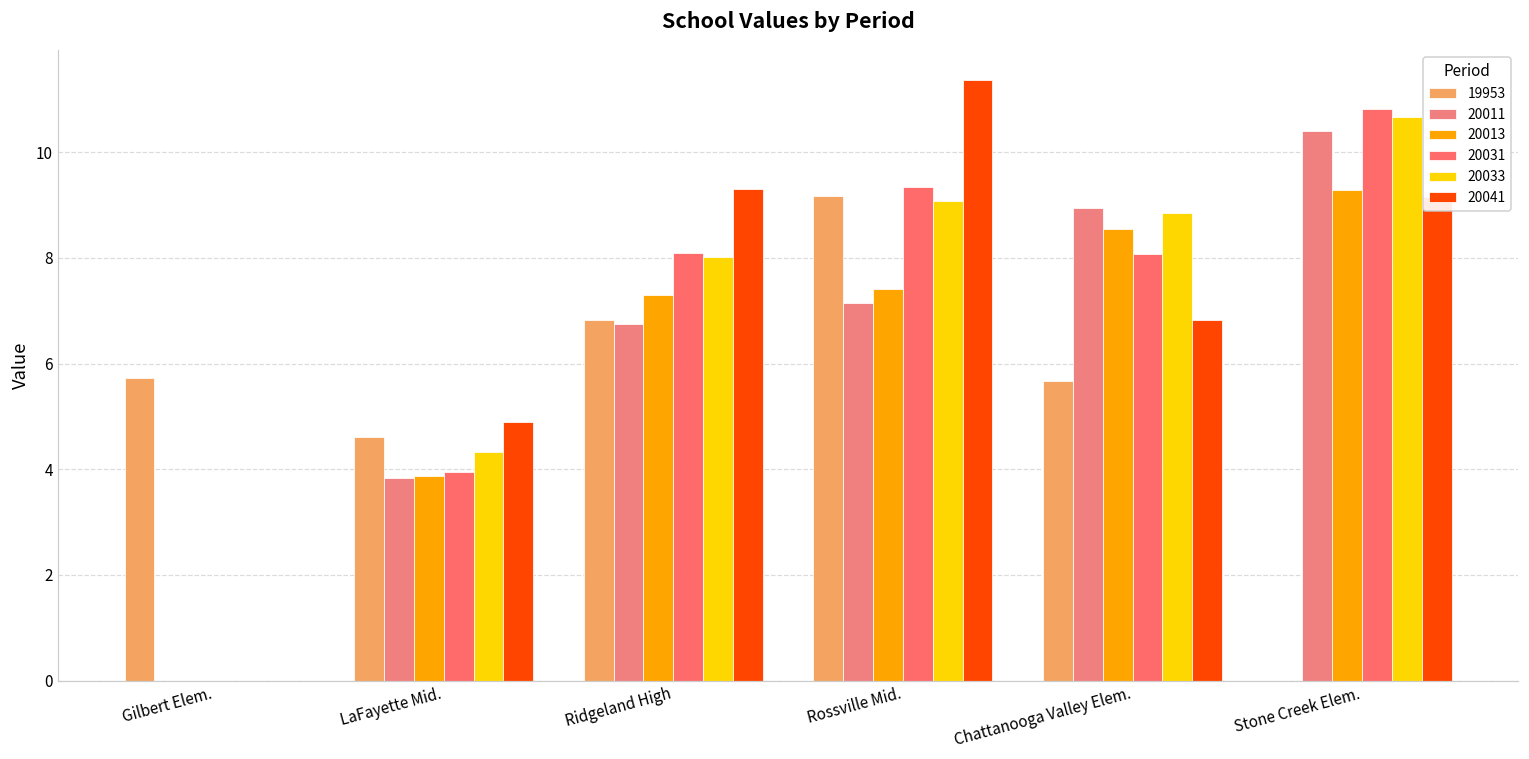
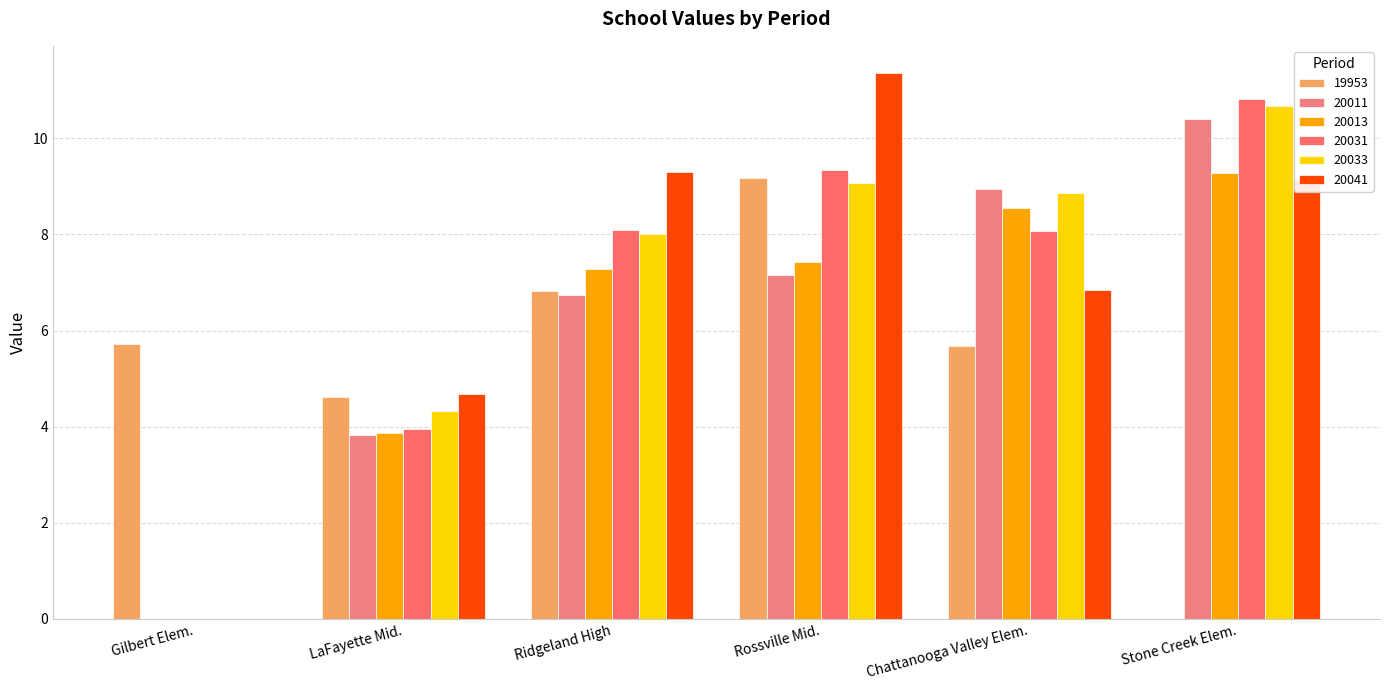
  {
    "20041": {
      "Gilbert Elem.": 0.0,
-     "LaFayette Mid.": 4.9,
+     "LaFayette Mid.": 4.7,
      "Ridgeland High": 9.3,
      "Rossville Mid.": 11.4,
      "Chattanooga Valley Elem.": 6.8
    }
  }
